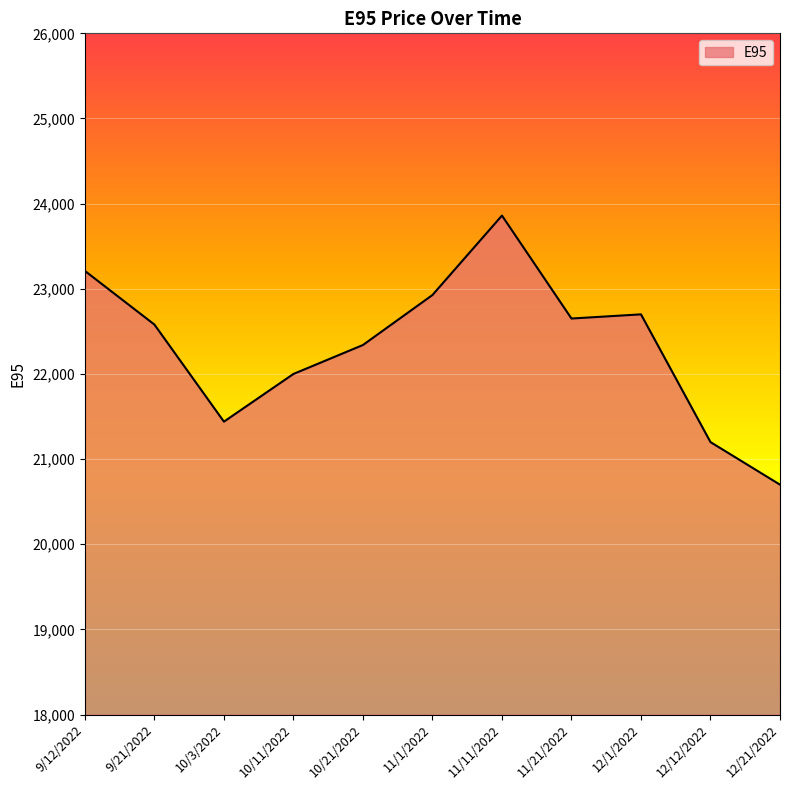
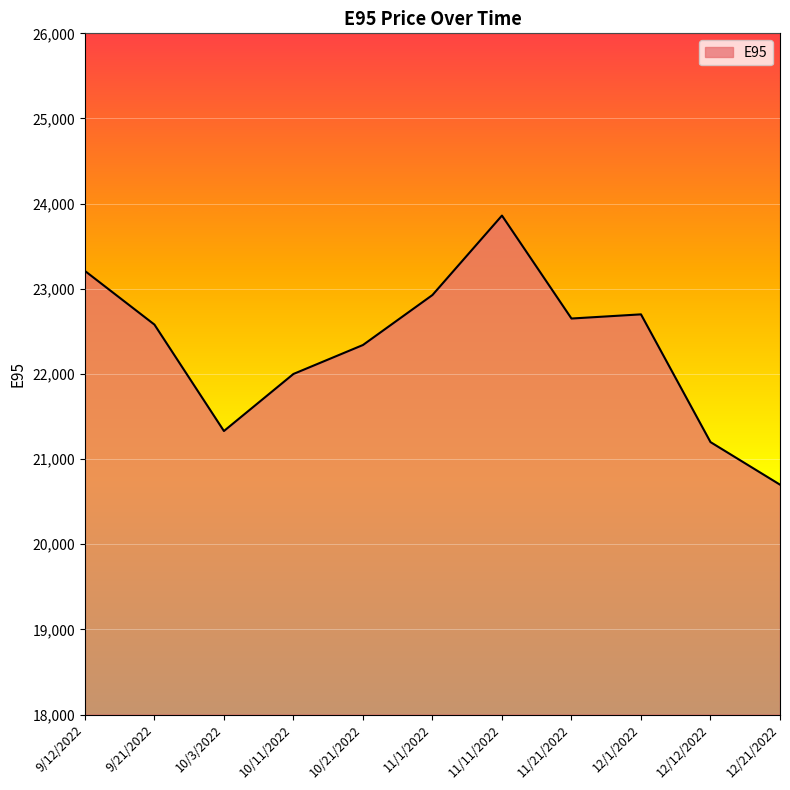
  {
    "9/12/2022": "23,200",
    "9/21/2022": "22,600",
-   "10/3/2022": "21,400",
+   "10/3/2022": "21,300",
    "10/11/2022": "22,000",
    "10/21/2022": "22,300",
    "11/1/2022": "22,900",
    "11/11/2022": "23,900",
    "11/21/2022": "22,700",
    "12/1/2022": "22,700",
    "12/12/2022": "21,200",
    "12/21/2022": "20,700"
  }
